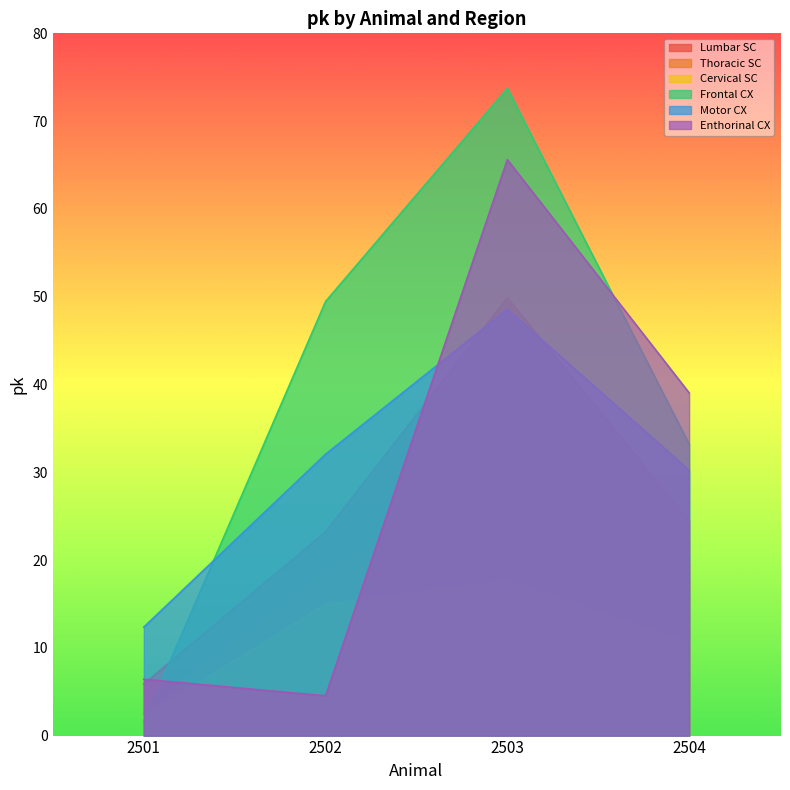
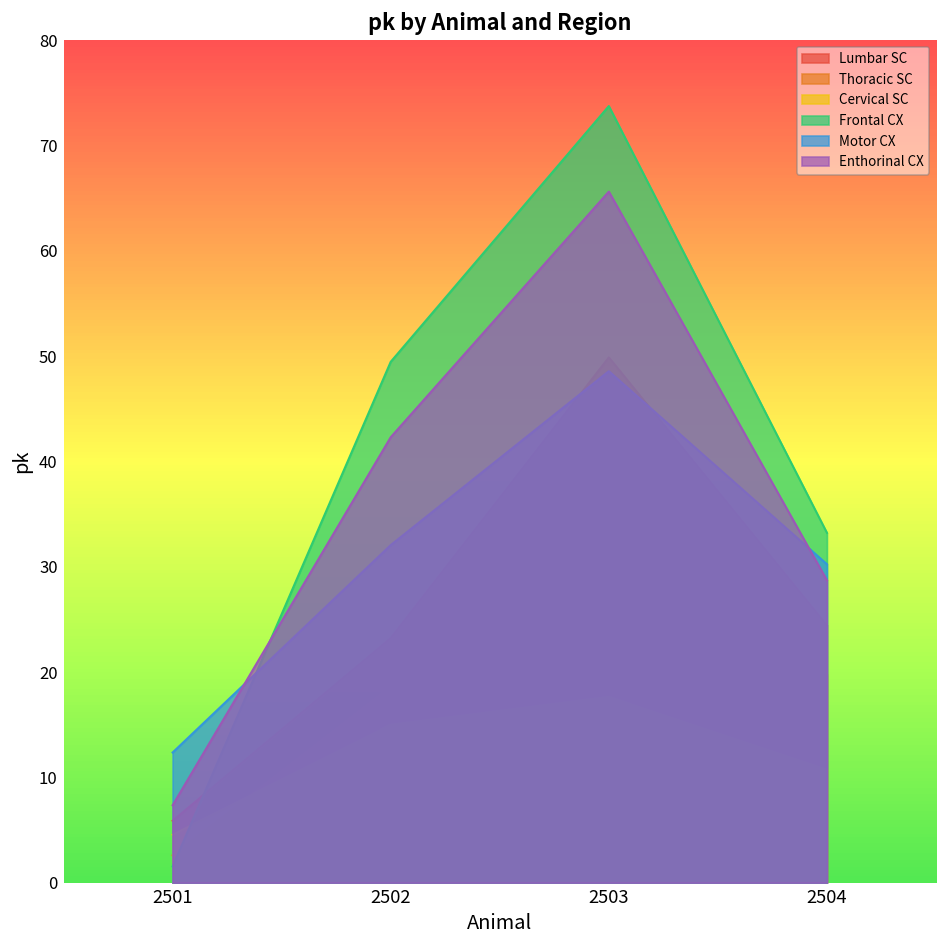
  {
    "Cervical SC": {
-     "2501": 2,
+     "2501": 5,
      "2502": 15,
      "2503": 18,
      "2504": 11
    },
    "Frontal CX": {
      "2501": 2,
      "2502": 49,
      "2503": 74,
      "2504": 33
    },
    "Motor CX": {
      "2501": 12,
      "2502": 32,
      "2503": 49,
      "2504": 30
    },
    "Enthorinal CX": {
-     "2501": 6,
-     "2502": 5,
+     "2501": 7,
+     "2502": 42,
      "2503": 66,
-     "2504": 39
+     "2504": 29
    }
  }
